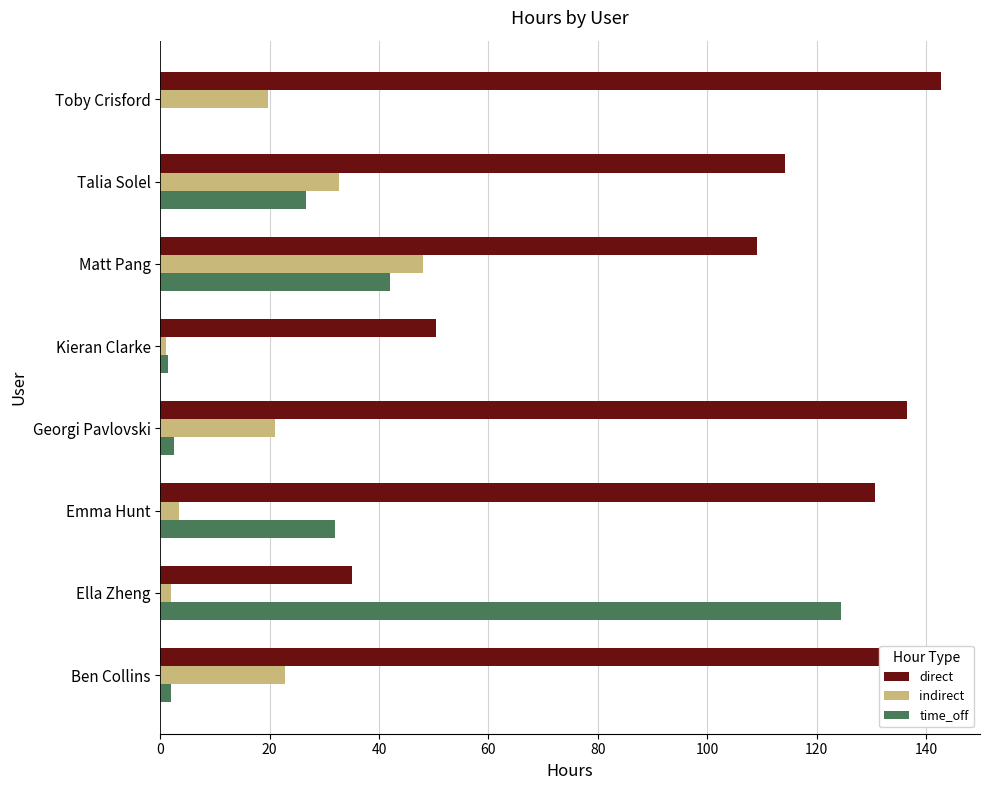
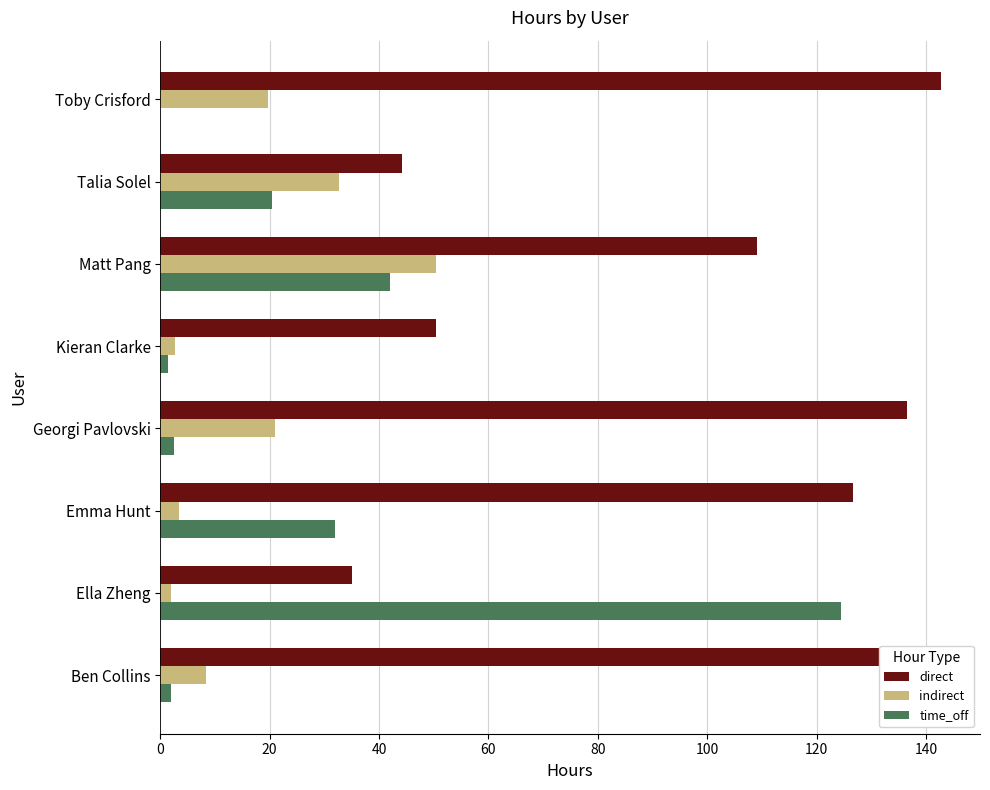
  {
    "direct": {
      "Toby Crisford": 143,
-     "Talia Solel": 114,
+     "Talia Solel": 44,
      "Matt Pang": 109,
      "Kieran Clarke": 51,
      "Georgi Pavlovski": 137,
-     "Emma Hunt": 131,
+     "Emma Hunt": 127,
      "Ella Zheng": 35
    },
    "indirect": {
      "Toby Crisford": 20,
      "Talia Solel": 33,
-     "Matt Pang": 48,
-     "Kieran Clarke": 1,
+     "Matt Pang": 50,
+     "Kieran Clarke": 3,
      "Georgi Pavlovski": 21,
      "Emma Hunt": 3,
      "Ella Zheng": 2,
-     "Ben Collins": 23
+     "Ben Collins": 8
    },
    "time_off": {
      "Toby Crisford": 0,
-     "Talia Solel": 27,
+     "Talia Solel": 21,
      "Matt Pang": 42,
      "Kieran Clarke": 2,
      "Georgi Pavlovski": 3,
      "Emma Hunt": 32,
      "Ella Zheng": 125,
      "Ben Collins": 2
    }
  }
